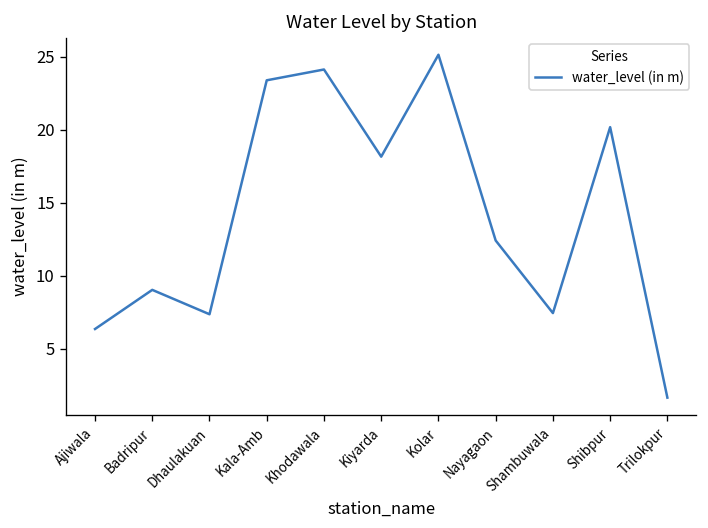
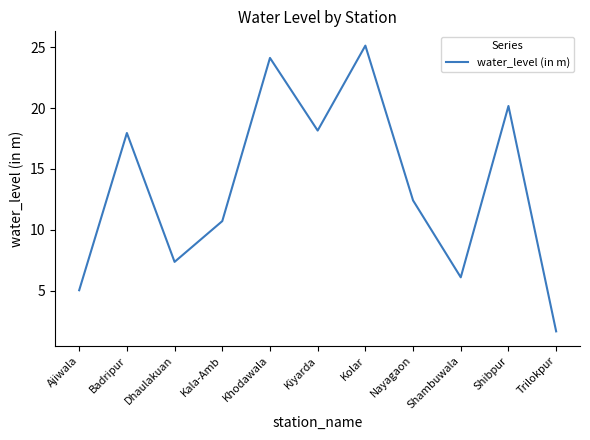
  {
-   "Ajiwala": 6.4,
-   "Badripur": 9.0,
+   "Ajiwala": 5.0,
+   "Badripur": 18.0,
    "Dhaulakuan": 7.4,
-   "Kala-Amb": 23.4,
+   "Kala-Amb": 10.7,
    "Khodawala": 24.1,
    "Kiyarda": 18.2,
    "Kolar": 25.1,
    "Nayagaon": 12.4,
-   "Shambuwala": 7.4,
+   "Shambuwala": 6.1,
    "Shibpur": 20.2,
    "Trilokpur": 1.7
  }
